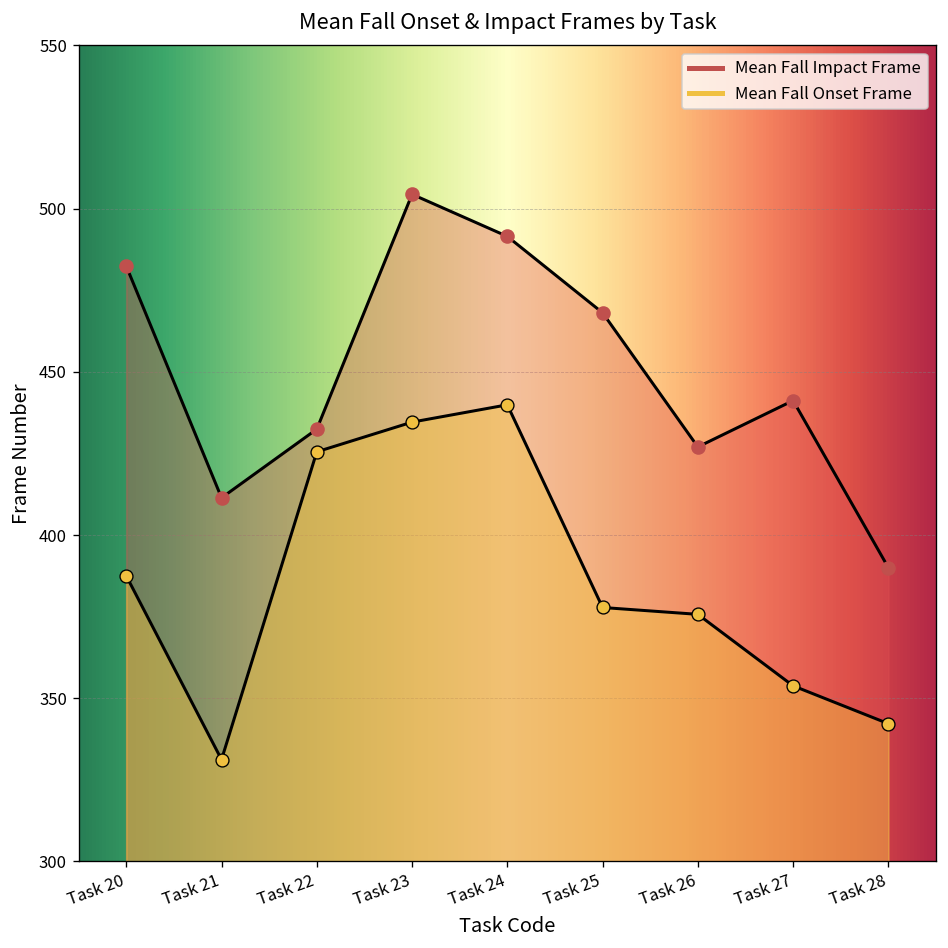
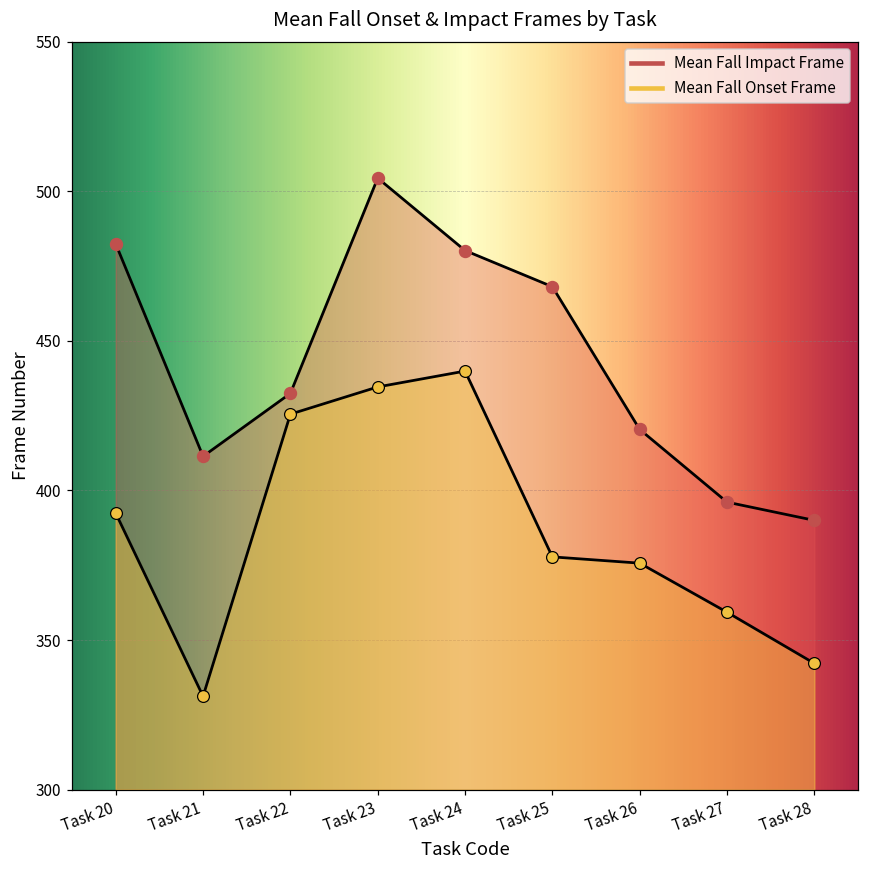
  {
    "Mean Fall Impact Frame": {
      "Task 20": 482,
      "Task 21": 411,
      "Task 22": 432,
      "Task 23": 504,
-     "Task 24": 492,
+     "Task 24": 480,
      "Task 25": 468,
-     "Task 26": 427,
-     "Task 27": 441,
+     "Task 26": 420,
+     "Task 27": 396,
      "Task 28": 390
    },
    "Mean Fall Onset Frame": {
-     "Task 20": 388,
+     "Task 20": 392,
      "Task 21": 331,
      "Task 22": 426,
      "Task 23": 435,
      "Task 24": 440,
      "Task 25": 378,
      "Task 26": 376,
-     "Task 27": 354,
+     "Task 27": 359,
      "Task 28": 342
    }
  }
